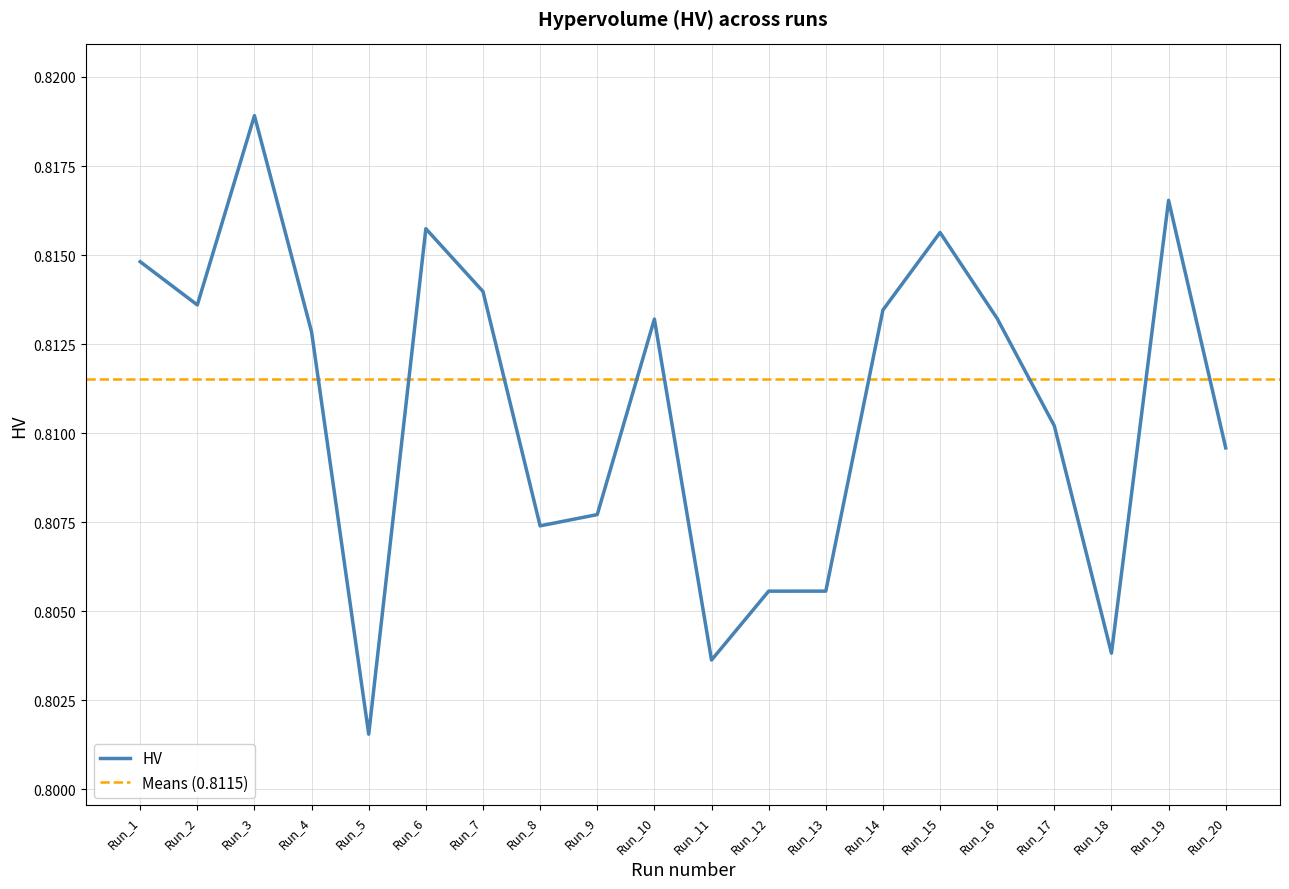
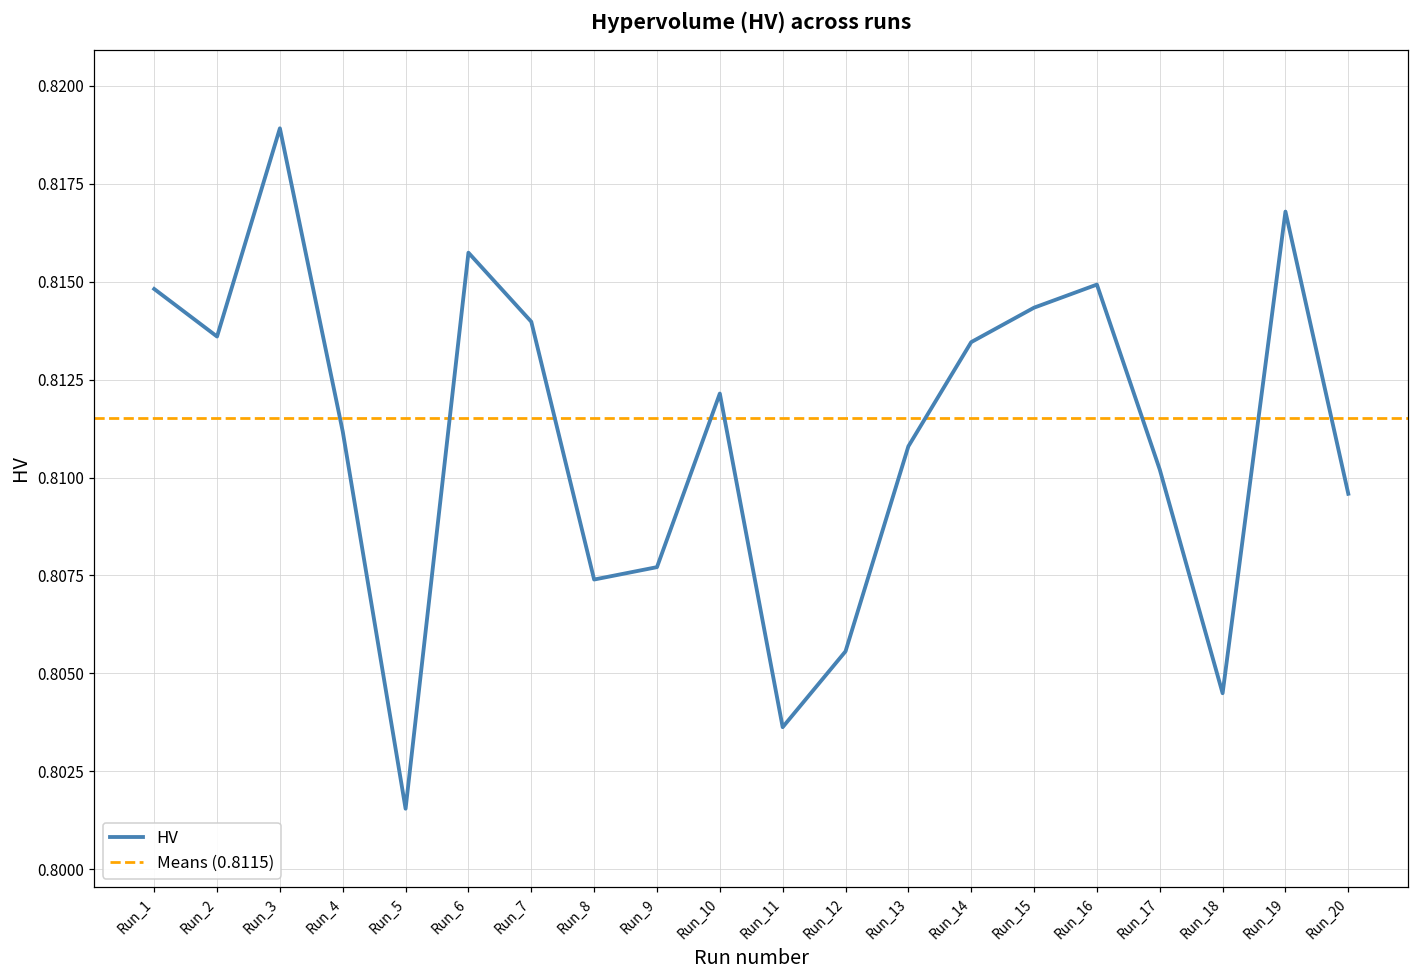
  {
    "Run_1": 0.8148,
    "Run_2": 0.8136,
    "Run_3": 0.8189,
-   "Run_4": 0.8128,
+   "Run_4": 0.8112,
    "Run_5": 0.8015,
    "Run_6": 0.8157,
    "Run_7": 0.8140,
    "Run_8": 0.8074,
    "Run_9": 0.8077,
-   "Run_10": 0.8132,
+   "Run_10": 0.8121,
    "Run_11": 0.8036,
    "Run_12": 0.8056,
-   "Run_13": 0.8056,
+   "Run_13": 0.8108,
    "Run_14": 0.8135,
-   "Run_15": 0.8156,
-   "Run_16": 0.8132,
+   "Run_15": 0.8143,
+   "Run_16": 0.8149,
    "Run_17": 0.8102,
-   "Run_18": 0.8038,
-   "Run_19": 0.8165,
+   "Run_18": 0.8045,
+   "Run_19": 0.8168,
    "Run_20": 0.8096
  }
